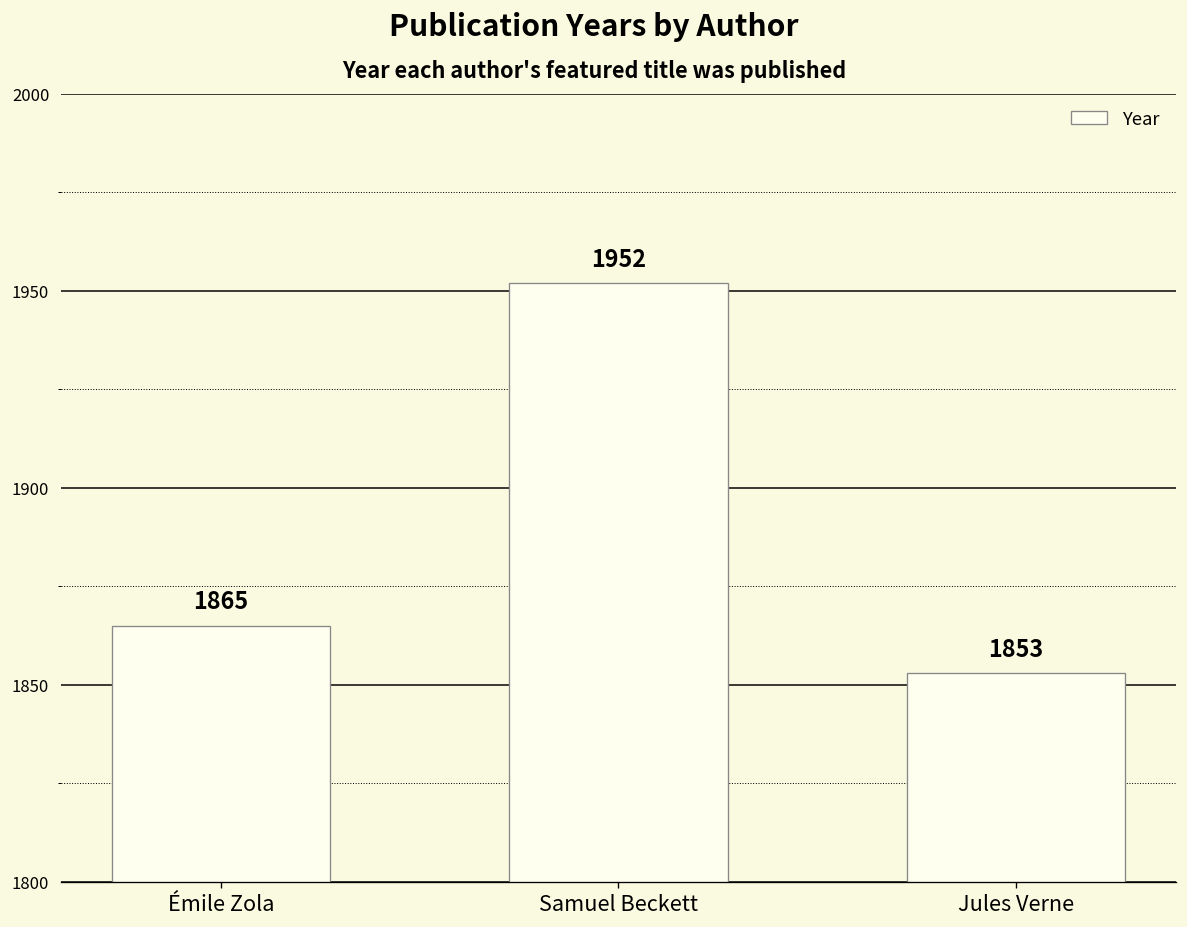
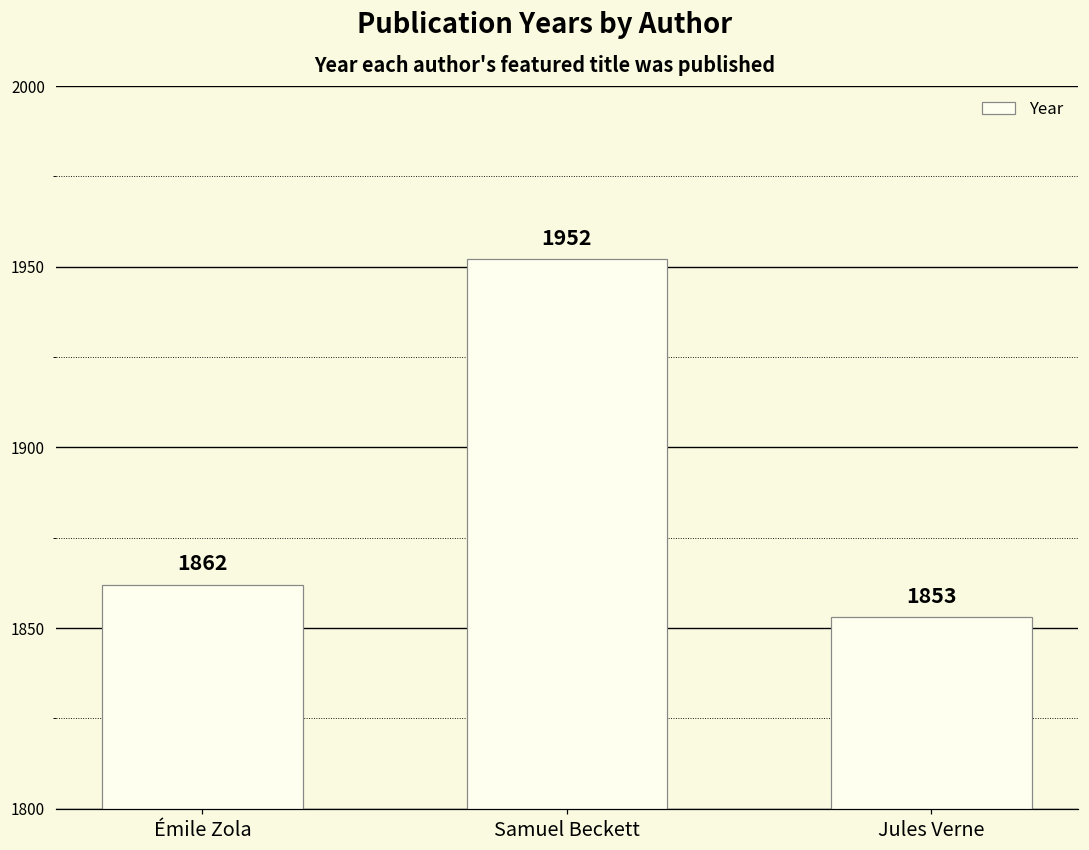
  {
-   "Émile Zola": 1865,
+   "Émile Zola": 1862,
    "Samuel Beckett": 1952,
    "Jules Verne": 1853
  }
